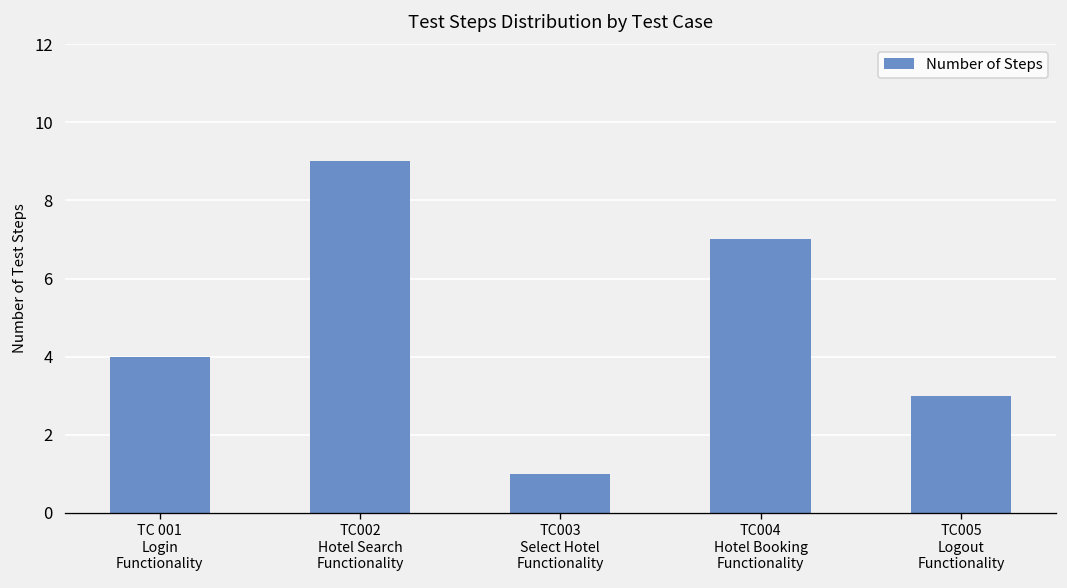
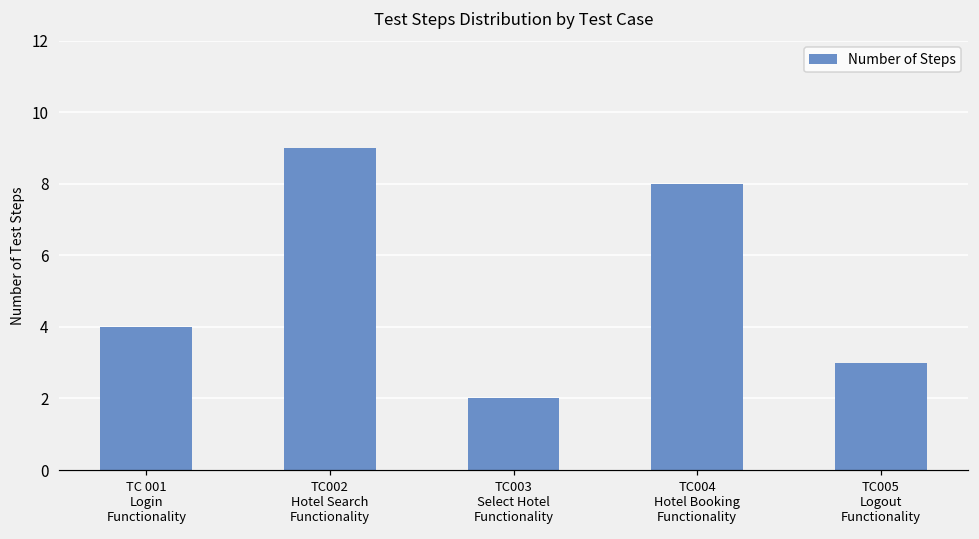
  {
    "TC 001 Login Functionality": 4,
    "TC002 Hotel Search Functionality": 9,
-   "TC003 Select Hotel Functionality": 1,
-   "TC004 Hotel Booking Functionality": 7,
+   "TC003 Select Hotel Functionality": 2,
+   "TC004 Hotel Booking Functionality": 8,
    "TC005 Logout Functionality": 3
  }
